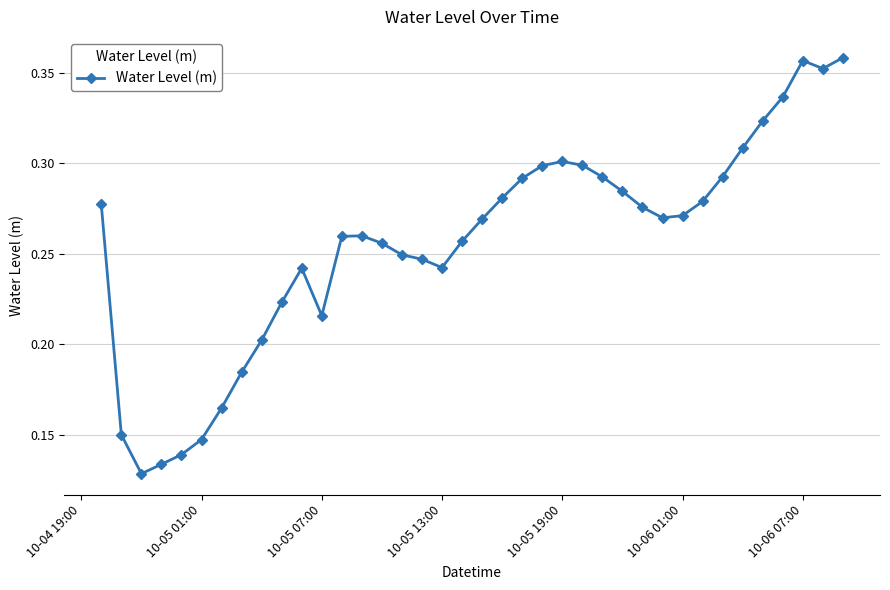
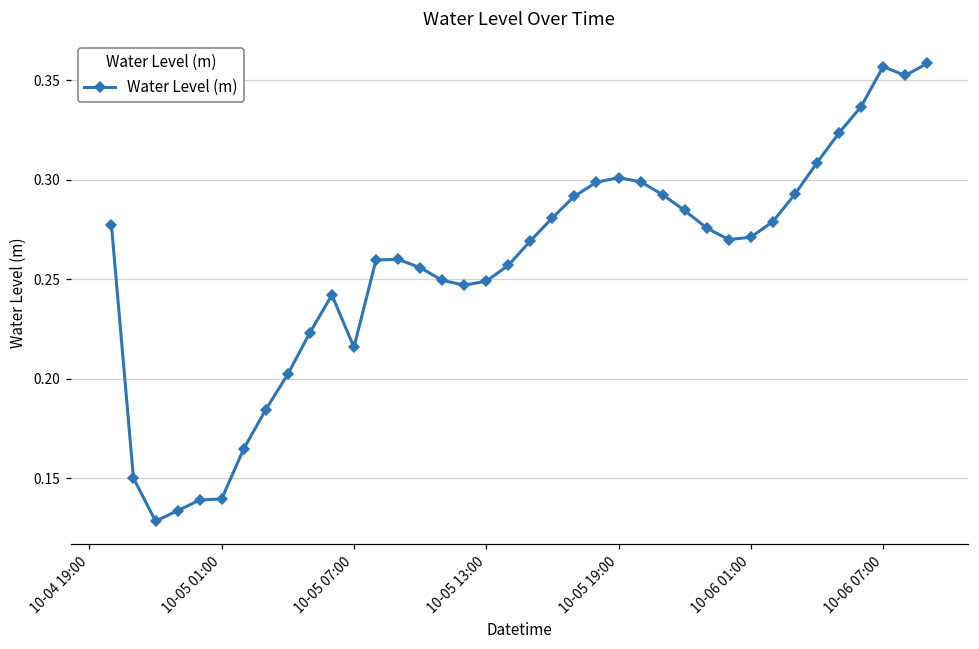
  {
-   "10-05 01:00": 0.147,
+   "10-05 01:00": 0.140,
    "10-05 07:00": 0.216,
-   "10-05 13:00": 0.242,
+   "10-05 13:00": 0.249,
    "10-05 19:00": 0.301,
    "10-06 01:00": 0.271,
    "10-06 07:00": 0.357
  }
